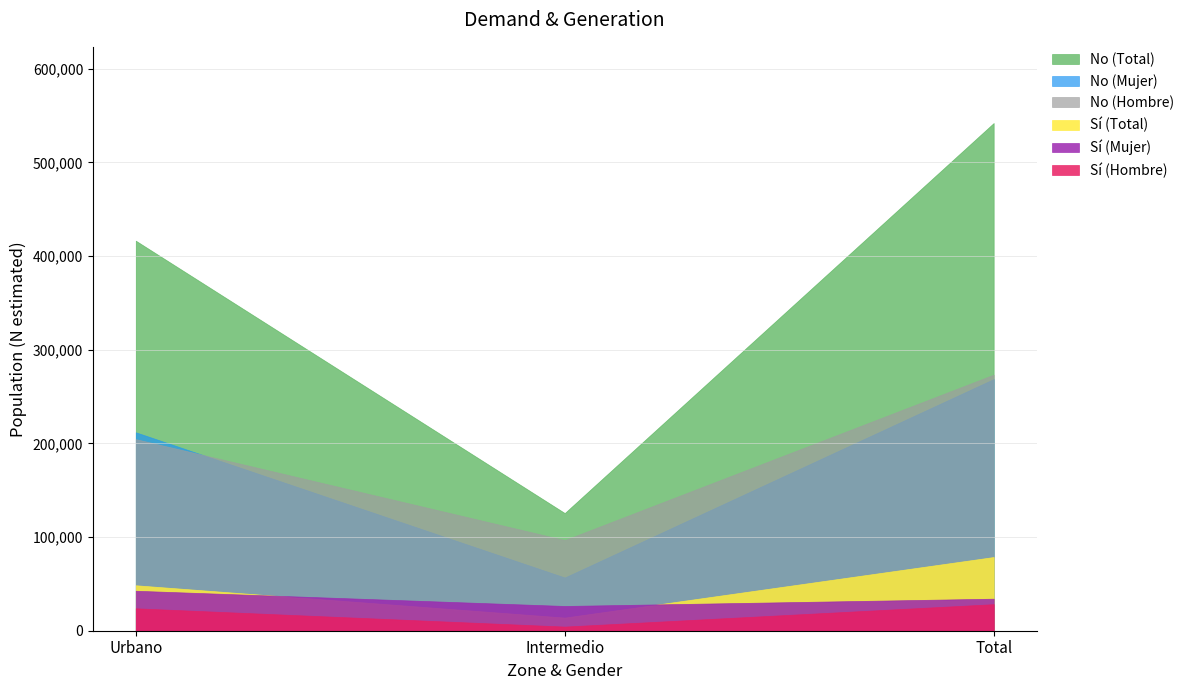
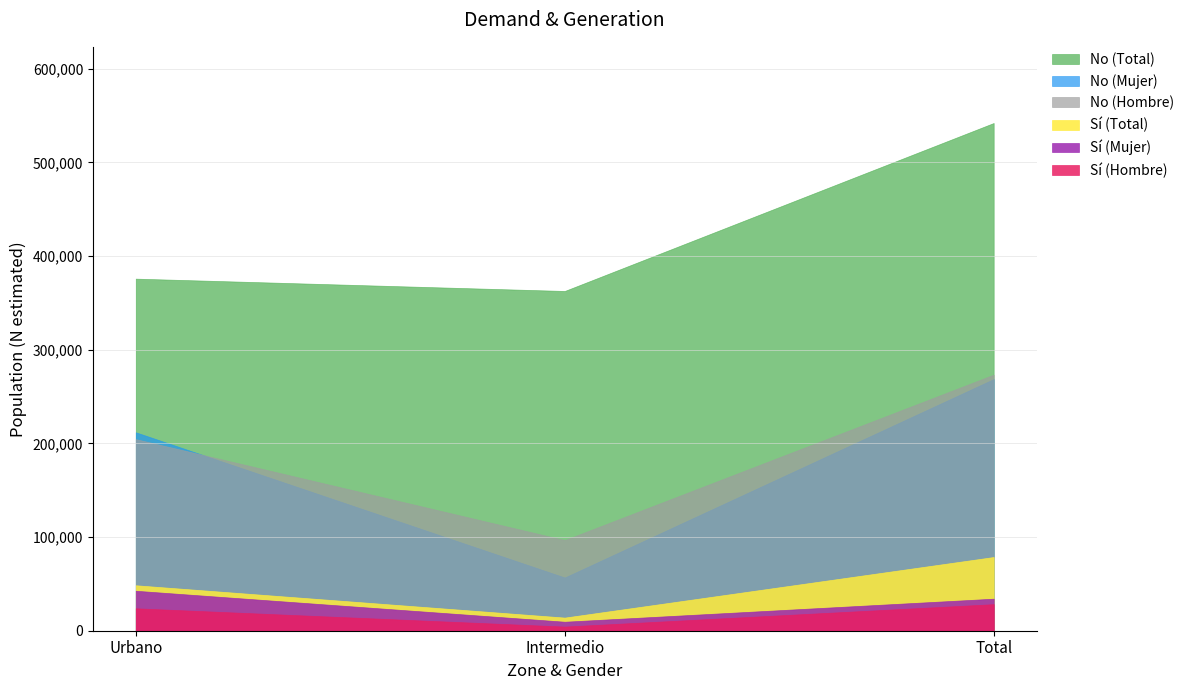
  {
    "No (Total)": {
-     "Urbano": "420,000",
-     "Intermedio": "130,000",
+     "Urbano": "380,000",
+     "Intermedio": "360,000",
      "Total": "540,000"
    },
    "No (Mujer)": {
      "Urbano": "210,000",
      "Intermedio": "60,000",
      "Total": "270,000"
    },
    "No (Hombre)": {
      "Urbano": "200,000",
      "Intermedio": "100,000",
      "Total": "270,000"
    },
    "Sí (Total)": {
      "Urbano": "50,000",
      "Intermedio": "10,000",
      "Total": "80,000"
    },
    "Sí (Mujer)": {
      "Urbano": "40,000",
-     "Intermedio": "30,000",
+     "Intermedio": "10,000",
      "Total": "30,000"
    },
    "Sí (Hombre)": {
      "Urbano": "20,000",
      "Intermedio": "0",
      "Total": "30,000"
    }
  }
